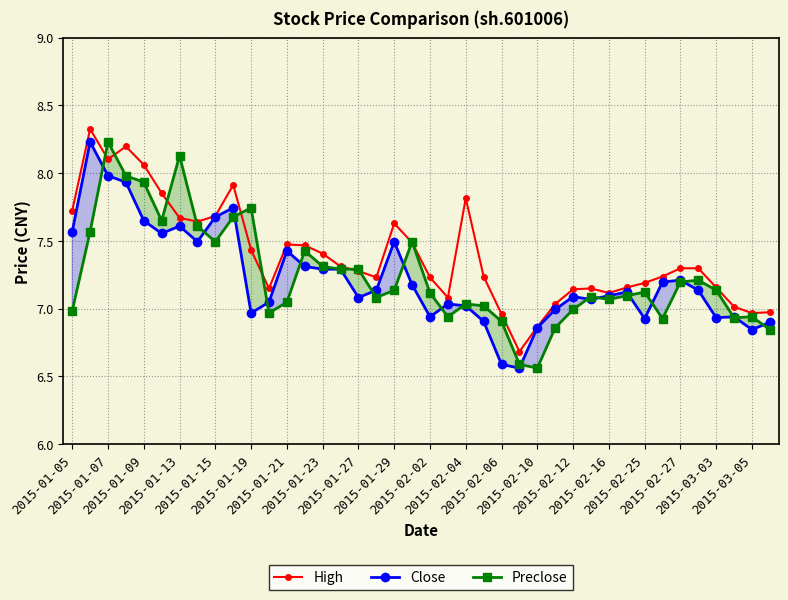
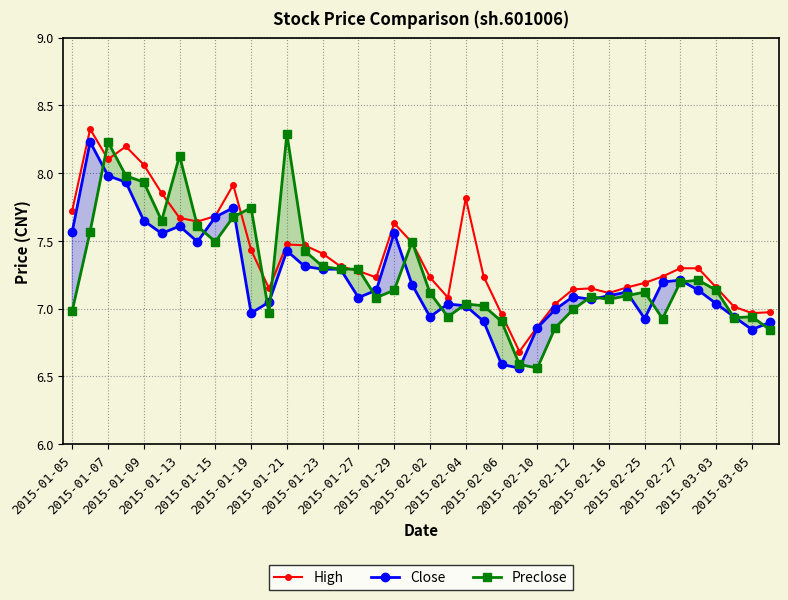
  {
    "High": {
      "2015-01-05": 7.72,
      "2015-01-07": 8.10,
      "2015-01-09": 8.06,
      "2015-01-13": 7.67,
      "2015-01-19": 7.43,
      "2015-01-21": 7.47,
      "2015-01-23": 7.41,
      "2015-01-29": 7.63,
      "2015-02-02": 7.23,
      "2015-02-04": 7.81,
      "2015-02-06": 6.96,
      "2015-02-12": 7.14,
      "2015-02-16": 7.11,
      "2015-02-25": 7.19,
      "2015-02-27": 7.30,
      "2015-03-03": 7.16,
      "2015-03-05": 6.97
    },
    "Close": {
      "2015-01-05": 7.57,
      "2015-01-07": 7.98,
      "2015-01-09": 7.65,
      "2015-01-13": 7.61,
      "2015-01-19": 6.97,
      "2015-01-21": 7.43,
      "2015-01-23": 7.29,
      "2015-01-27": 7.08,
-     "2015-01-29": 7.49,
+     "2015-01-29": 7.56,
      "2015-02-02": 6.94,
      "2015-02-06": 6.59,
      "2015-02-12": 7.09,
      "2015-02-16": 7.09,
      "2015-02-25": 6.93,
-     "2015-03-03": 6.93,
+     "2015-03-03": 7.04,
      "2015-03-05": 6.84
    },
    "Preclose": {
      "2015-01-05": 6.98,
      "2015-01-07": 8.23,
      "2015-01-09": 7.93,
      "2015-01-13": 8.13,
      "2015-01-15": 7.49,
      "2015-01-19": 7.74,
-     "2015-01-21": 7.05,
+     "2015-01-21": 8.29,
      "2015-01-23": 7.31,
      "2015-01-29": 7.14,
      "2015-02-02": 7.12,
      "2015-02-06": 6.91,
      "2015-02-10": 6.56,
      "2015-02-12": 6.99,
      "2015-02-16": 7.07,
      "2015-02-25": 7.12,
      "2015-03-03": 7.14,
      "2015-03-05": 6.94
    }
  }
